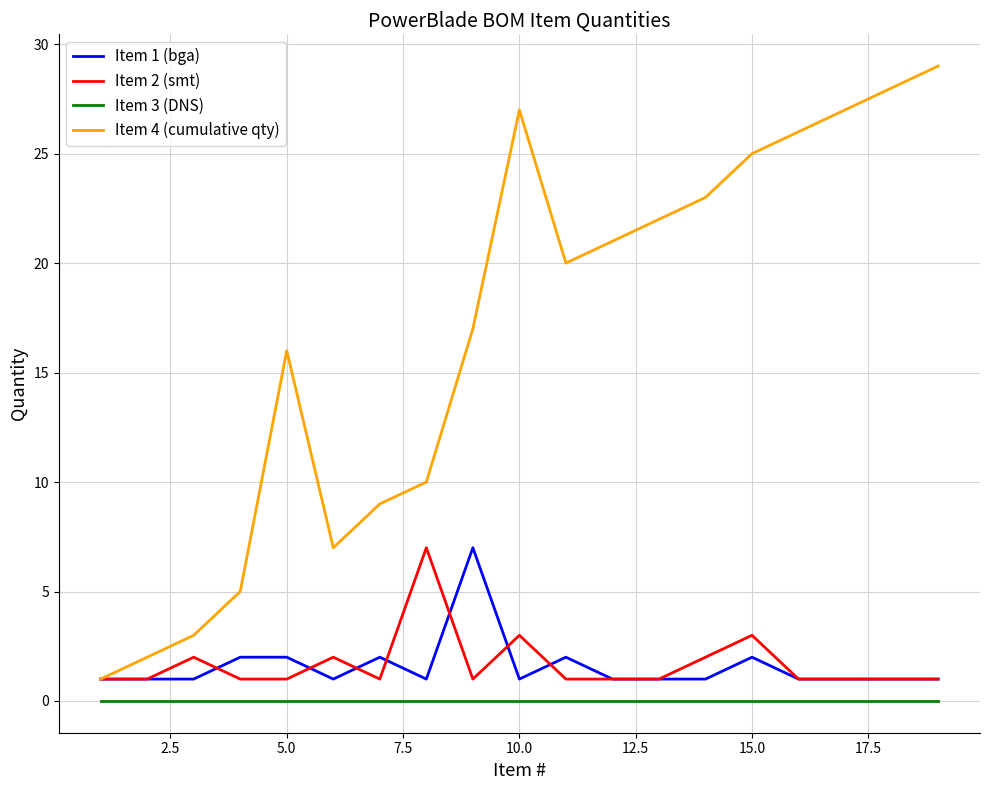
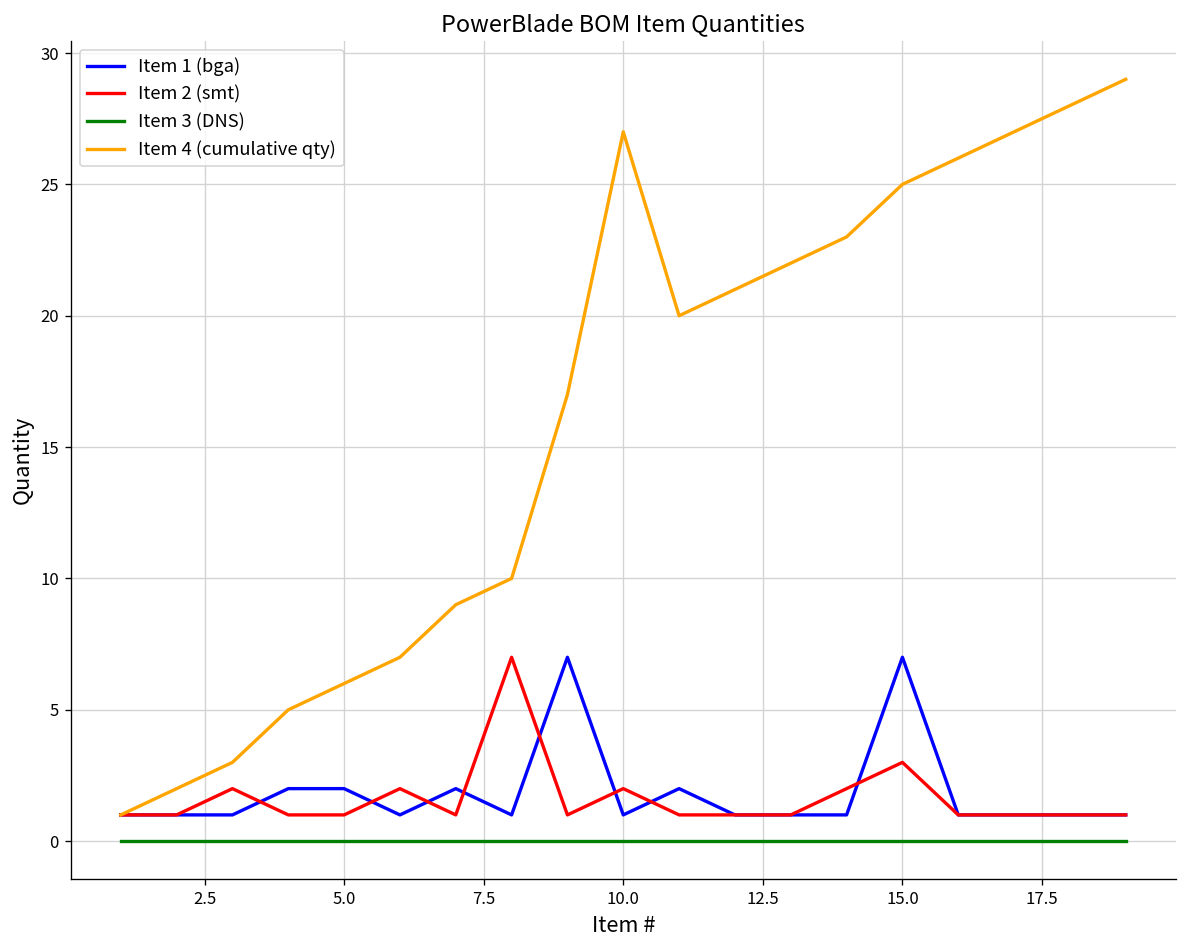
  {
    "Item 1 (bga)": {
      "5.0": 2,
      "10.0": 1,
-     "15.0": 2
+     "15.0": 7
    },
    "Item 2 (smt)": {
      "5.0": 1,
-     "10.0": 3,
+     "10.0": 2,
      "15.0": 3
    },
    "Item 3 (DNS)": {
      "5.0": 0,
      "10.0": 0,
      "15.0": 0
    },
    "Item 4 (cumulative qty)": {
-     "5.0": 16,
+     "5.0": 6,
      "10.0": 27,
      "15.0": 25
    }
  }
